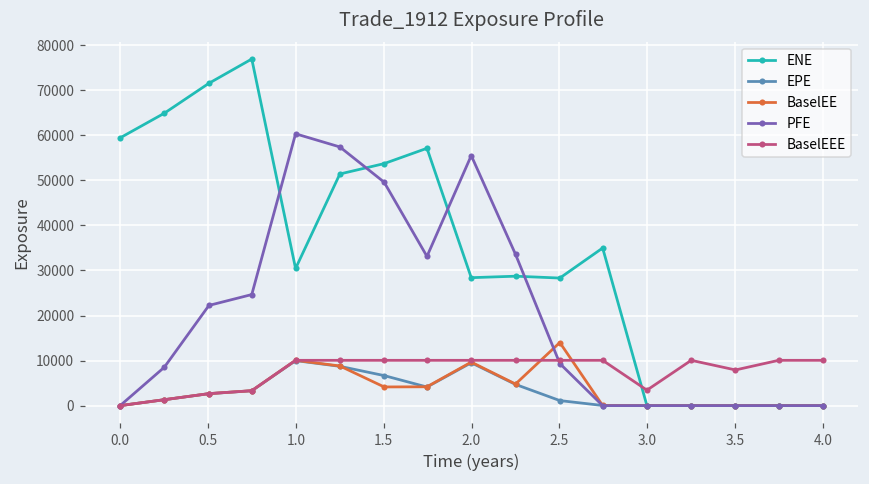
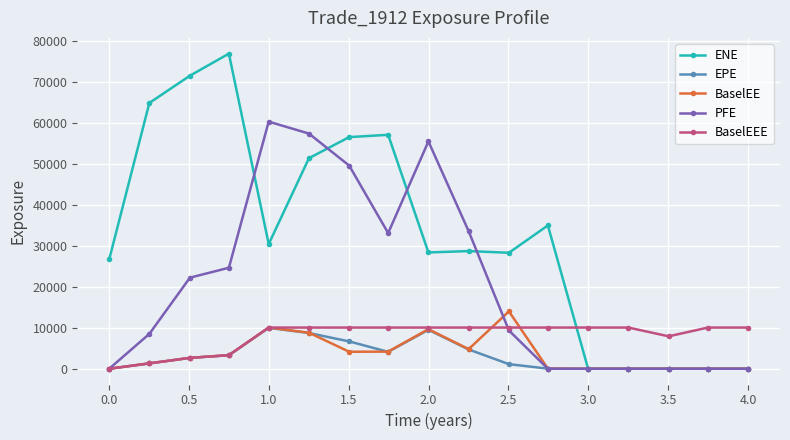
  {
    "ENE": {
-     "0.0": 59000,
+     "0.0": 27000,
      "1.0": 30000,
-     "1.5": 54000,
+     "1.5": 57000,
      "2.0": 28000,
      "2.5": 28000
    },
    "BaselEE": {
      "1.5": 4000,
      "2.5": 14000
    },
    "BaselEEE": {
      "1.5": 10000,
      "2.5": 10000,
-     "3.0": 3000,
+     "3.0": 10000,
      "3.5": 8000,
      "4.0": 10000
    }
  }
